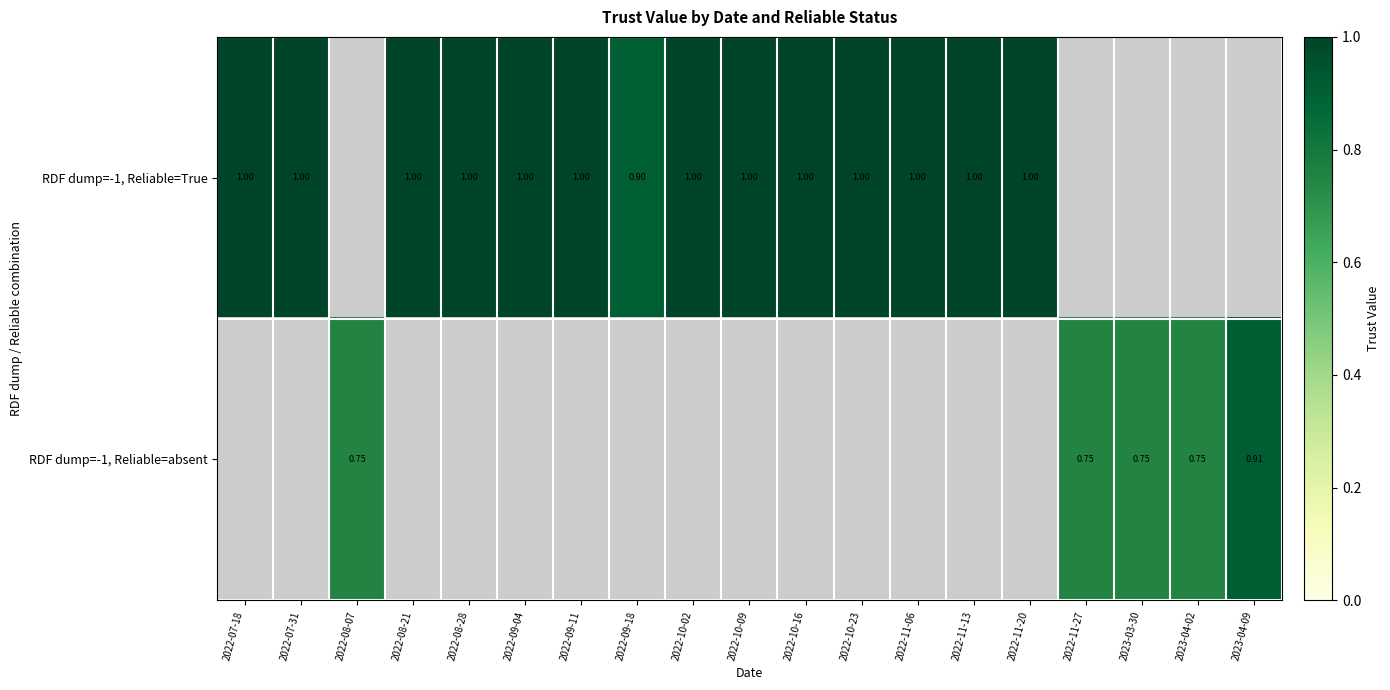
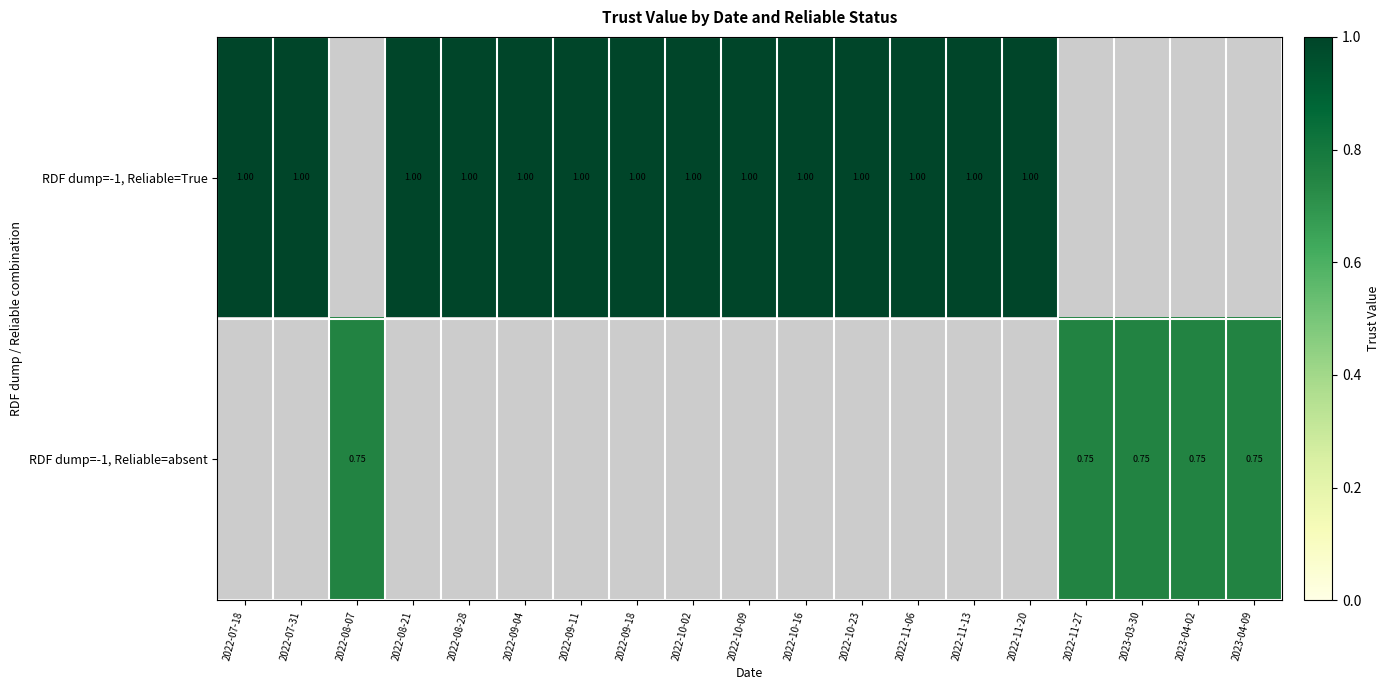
  {
    "RDF dump=-1, Reliable=True": {
      "2022-07-18": 1.00,
      "2022-07-31": 1.00,
      "2022-08-21": 1.00,
      "2022-08-28": 1.00,
      "2022-09-04": 1.00,
      "2022-09-11": 1.00,
-     "2022-09-18": 0.90,
+     "2022-09-18": 1.00,
      "2022-10-02": 1.00,
      "2022-10-09": 1.00,
      "2022-10-16": 1.00,
      "2022-10-23": 1.00,
      "2022-11-06": 1.00,
      "2022-11-13": 1.00,
      "2022-11-20": 1.00
    },
    "RDF dump=-1, Reliable=absent": {
      "2022-08-07": 0.75,
      "2022-11-27": 0.75,
      "2023-03-30": 0.75,
      "2023-04-02": 0.75,
-     "2023-04-09": 0.91
+     "2023-04-09": 0.75
    }
  }
